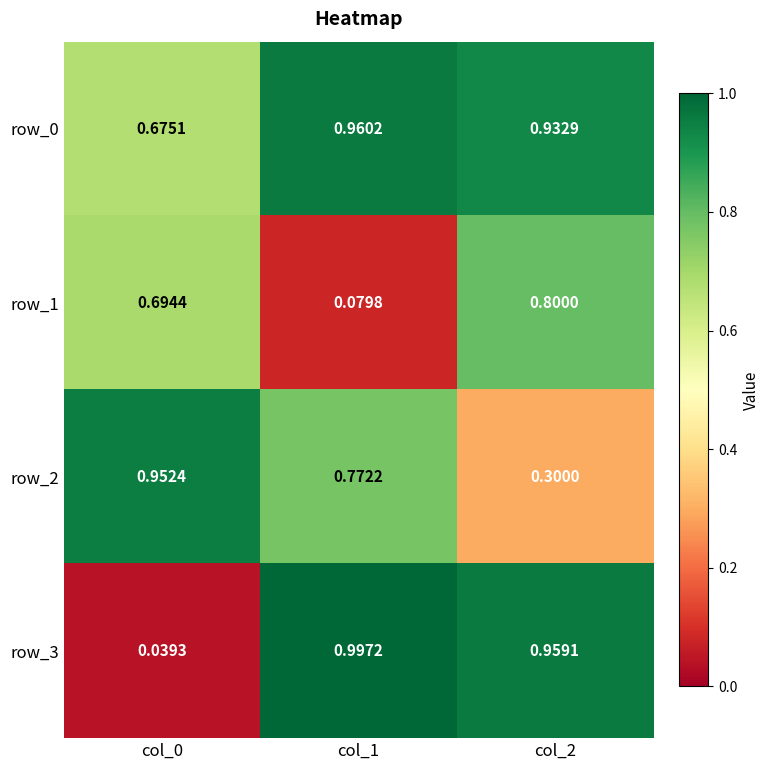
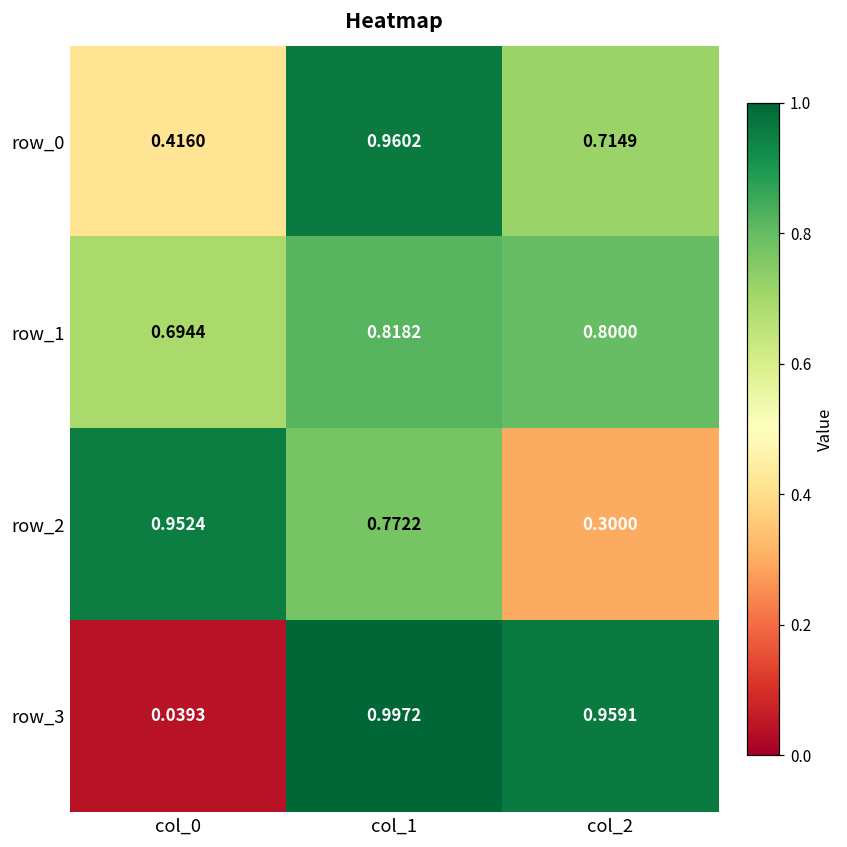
  {
    "row_0": {
-     "col_0": 0.6751,
+     "col_0": 0.4160,
      "col_1": 0.9602,
-     "col_2": 0.9329
+     "col_2": 0.7149
    },
    "row_1": {
      "col_0": 0.6944,
-     "col_1": 0.0798,
+     "col_1": 0.8182,
      "col_2": 0.8000
    },
    "row_2": {
      "col_0": 0.9524,
      "col_1": 0.7722,
      "col_2": 0.3000
    },
    "row_3": {
      "col_0": 0.0393,
      "col_1": 0.9972,
      "col_2": 0.9591
    }
  }
